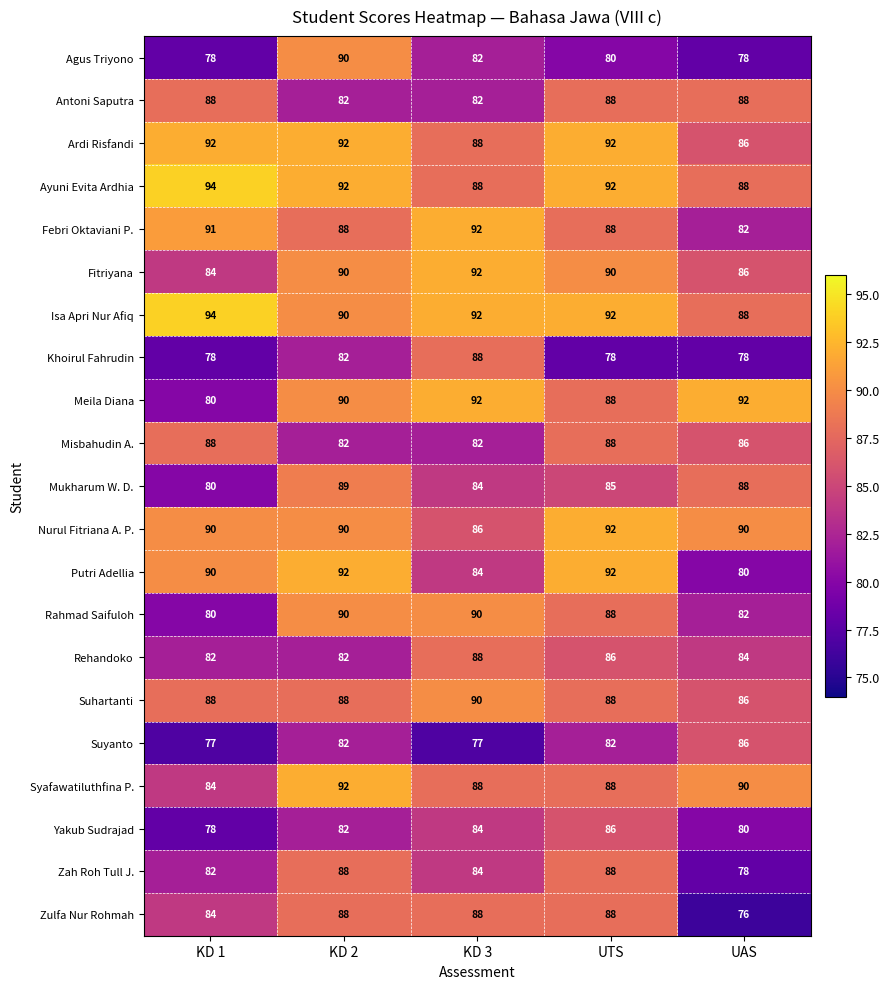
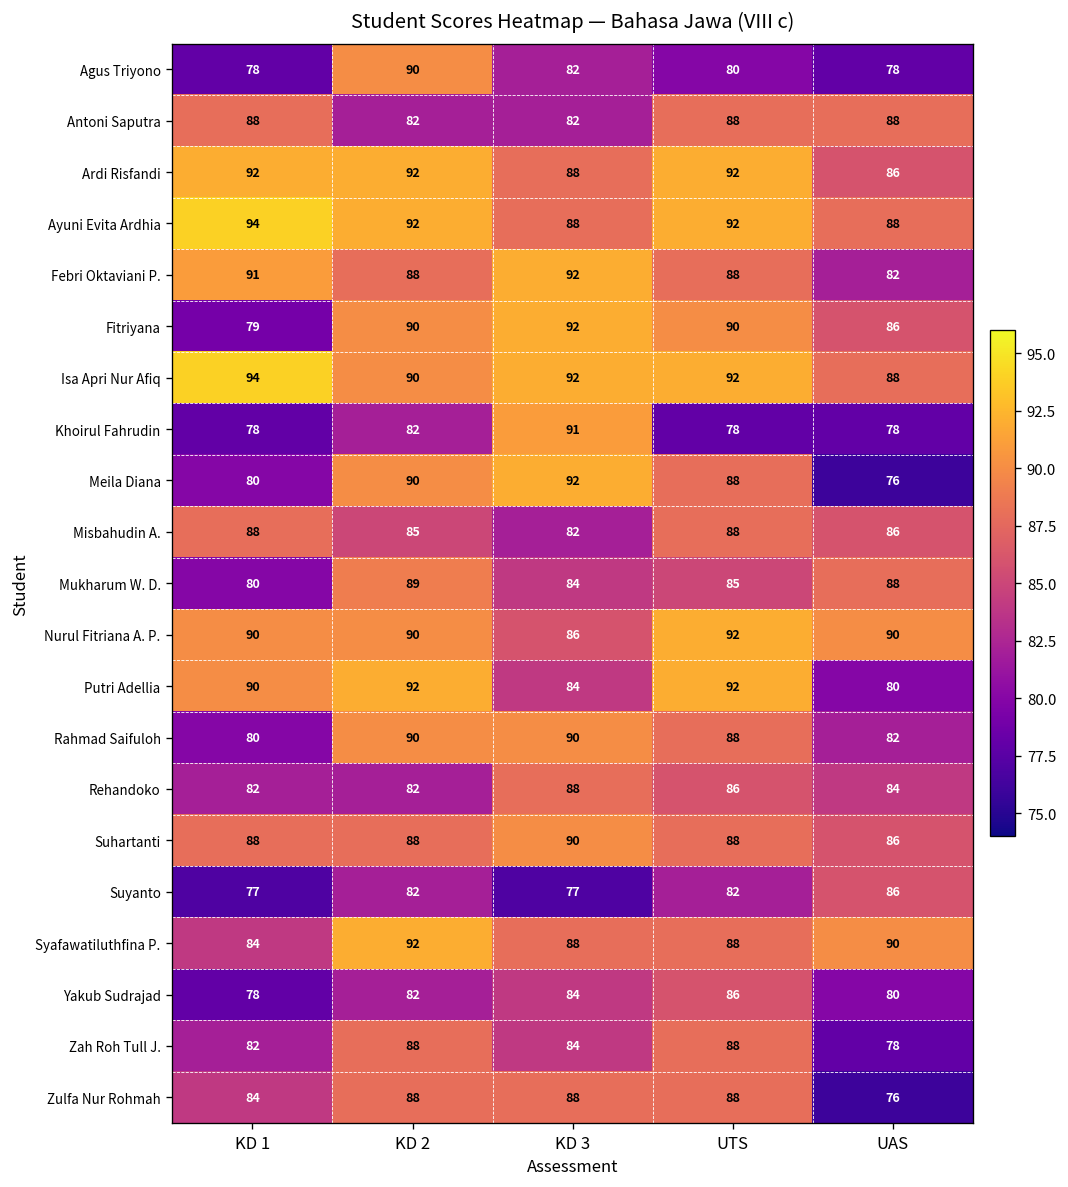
  {
    "Agus Triyono": {
      "KD 1": 78,
      "KD 2": 90,
      "KD 3": 82,
      "UTS": 80,
      "UAS": 78
    },
    "Antoni Saputra": {
      "KD 1": 88,
      "KD 2": 82,
      "KD 3": 82,
      "UTS": 88,
      "UAS": 88
    },
    "Ardi Risfandi": {
      "KD 1": 92,
      "KD 2": 92,
      "KD 3": 88,
      "UTS": 92,
      "UAS": 86
    },
    "Ayuni Evita Ardhia": {
      "KD 1": 94,
      "KD 2": 92,
      "KD 3": 88,
      "UTS": 92,
      "UAS": 88
    },
    "Febri Oktaviani P.": {
      "KD 1": 91,
      "KD 2": 88,
      "KD 3": 92,
      "UTS": 88,
      "UAS": 82
    },
    "Fitriyana": {
-     "KD 1": 84,
+     "KD 1": 79,
      "KD 2": 90,
      "KD 3": 92,
      "UTS": 90,
      "UAS": 86
    },
    "Isa Apri Nur Afiq": {
      "KD 1": 94,
      "KD 2": 90,
      "KD 3": 92,
      "UTS": 92,
      "UAS": 88
    },
    "Khoirul Fahrudin": {
      "KD 1": 78,
      "KD 2": 82,
-     "KD 3": 88,
+     "KD 3": 91,
      "UTS": 78,
      "UAS": 78
    },
    "Meila Diana": {
      "KD 1": 80,
      "KD 2": 90,
      "KD 3": 92,
      "UTS": 88,
-     "UAS": 92
+     "UAS": 76
    },
    "Misbahudin A.": {
      "KD 1": 88,
-     "KD 2": 82,
+     "KD 2": 85,
      "KD 3": 82,
      "UTS": 88,
      "UAS": 86
    },
    "Mukharum W. D.": {
      "KD 1": 80,
      "KD 2": 89,
      "KD 3": 84,
      "UTS": 85,
      "UAS": 88
    },
    "Nurul Fitriana A. P.": {
      "KD 1": 90,
      "KD 2": 90,
      "KD 3": 86,
      "UTS": 92,
      "UAS": 90
    },
    "Putri Adellia": {
      "KD 1": 90,
      "KD 2": 92,
      "KD 3": 84,
      "UTS": 92,
      "UAS": 80
    },
    "Rahmad Saifuloh": {
      "KD 1": 80,
      "KD 2": 90,
      "KD 3": 90,
      "UTS": 88,
      "UAS": 82
    },
    "Rehandoko": {
      "KD 1": 82,
      "KD 2": 82,
      "KD 3": 88,
      "UTS": 86,
      "UAS": 84
    },
    "Suhartanti": {
      "KD 1": 88,
      "KD 2": 88,
      "KD 3": 90,
      "UTS": 88,
      "UAS": 86
    },
    "Suyanto": {
      "KD 1": 77,
      "KD 2": 82,
      "KD 3": 77,
      "UTS": 82,
      "UAS": 86
    },
    "Syafawatiluthfina P.": {
      "KD 1": 84,
      "KD 2": 92,
      "KD 3": 88,
      "UTS": 88,
      "UAS": 90
    },
    "Yakub Sudrajad": {
      "KD 1": 78,
      "KD 2": 82,
      "KD 3": 84,
      "UTS": 86,
      "UAS": 80
    },
    "Zah Roh Tull J.": {
      "KD 1": 82,
      "KD 2": 88,
      "KD 3": 84,
      "UTS": 88,
      "UAS": 78
    },
    "Zulfa Nur Rohmah": {
      "KD 1": 84,
      "KD 2": 88,
      "KD 3": 88,
      "UTS": 88,
      "UAS": 76
    }
  }
